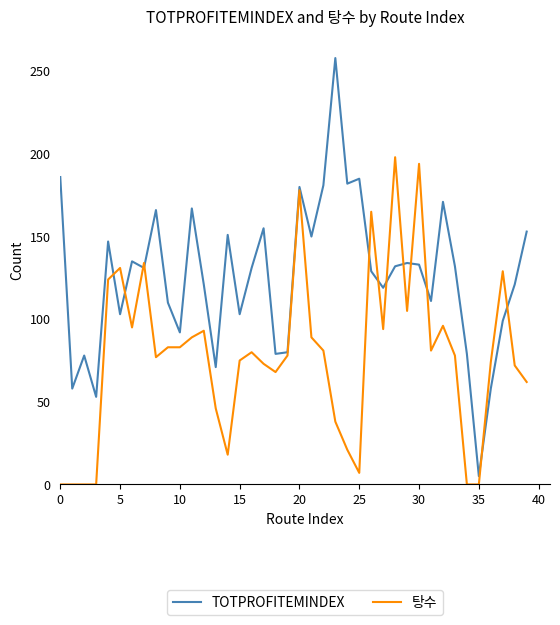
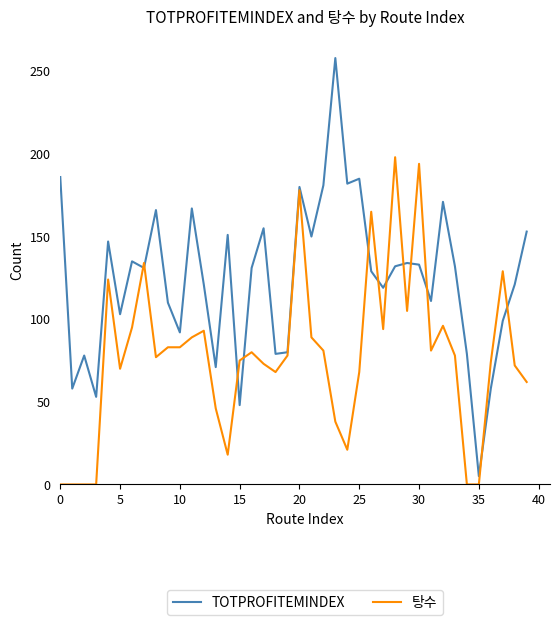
  {
    "TOTPROFITEMINDEX": {
      "0": 186,
      "5": 103,
      "10": 92,
-     "15": 103,
+     "15": 48,
      "20": 180,
      "25": 185,
      "30": 133,
      "35": 5
    },
    "탕수": {
      "0": 0,
-     "5": 131,
+     "5": 70,
      "10": 83,
      "15": 75,
      "20": 178,
-     "25": 7,
+     "25": 68,
      "30": 194,
      "35": 0
    }
  }
